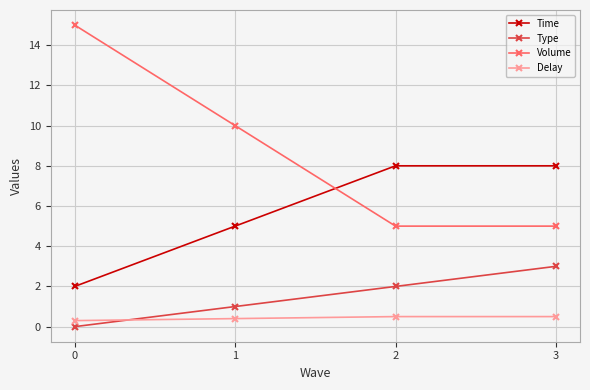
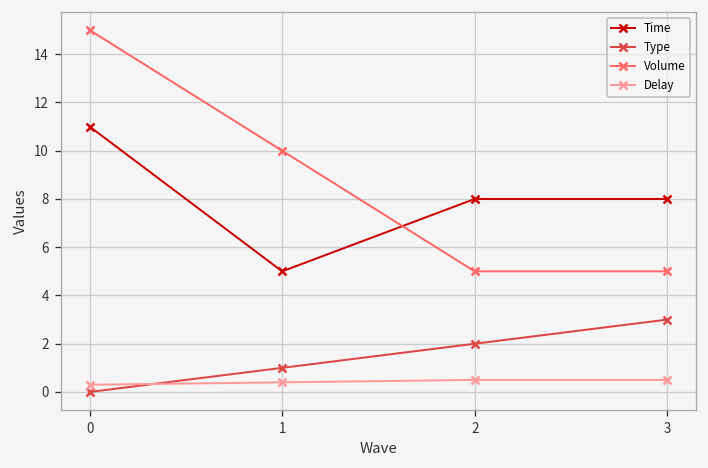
  {
    "Time": {
-     "0": 2,
+     "0": 11,
      "1": 5,
      "2": 8,
      "3": 8
    },
    "Delay": {
      "0": 0.3,
      "1": 0.4,
      "2": 0.5,
      "3": 0.5
    }
  }
